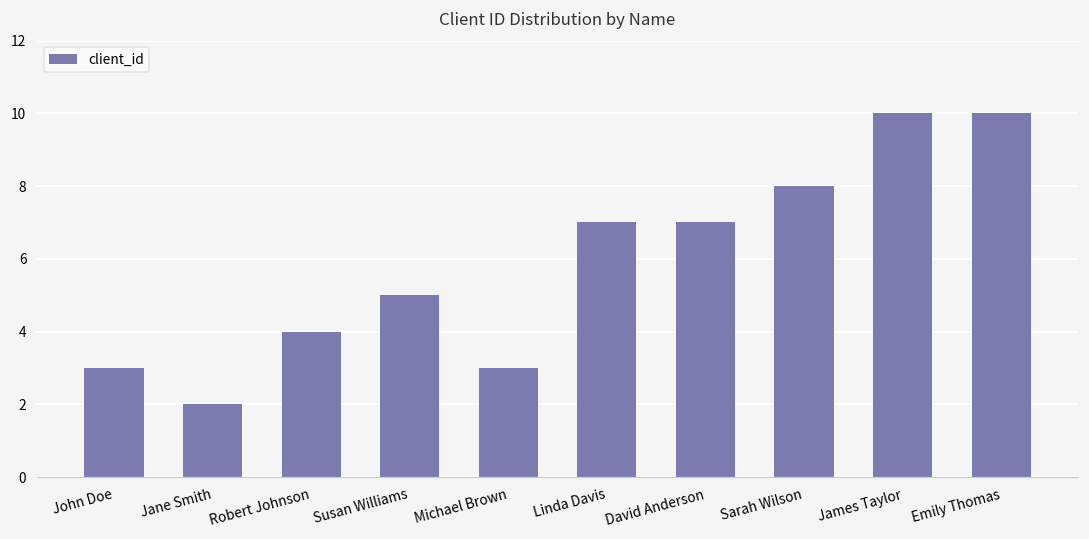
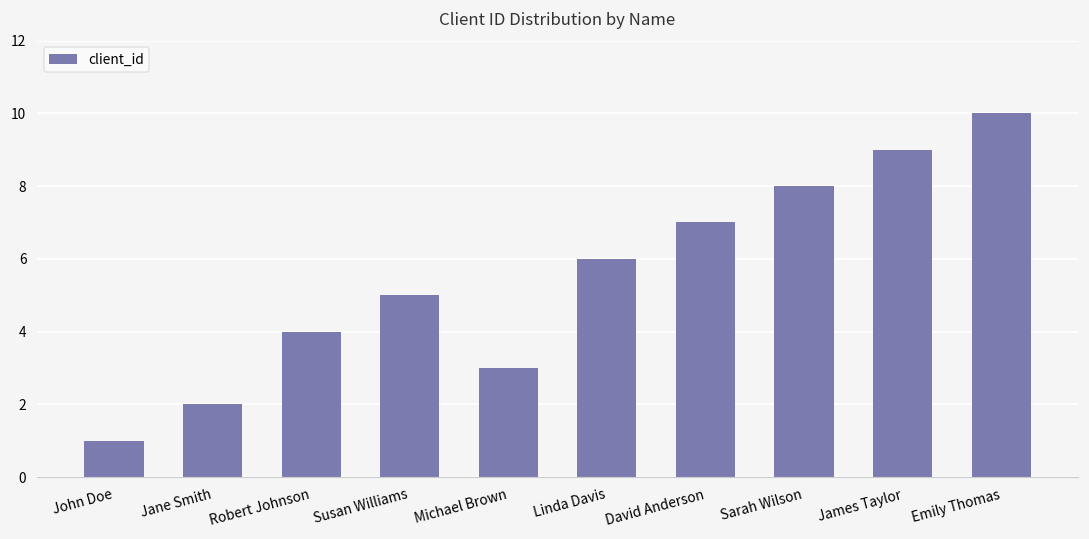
  {
-   "John Doe": 3,
+   "John Doe": 1,
    "Jane Smith": 2,
    "Robert Johnson": 4,
    "Susan Williams": 5,
    "Michael Brown": 3,
-   "Linda Davis": 7,
+   "Linda Davis": 6,
    "David Anderson": 7,
    "Sarah Wilson": 8,
-   "James Taylor": 10,
+   "James Taylor": 9,
    "Emily Thomas": 10
  }
